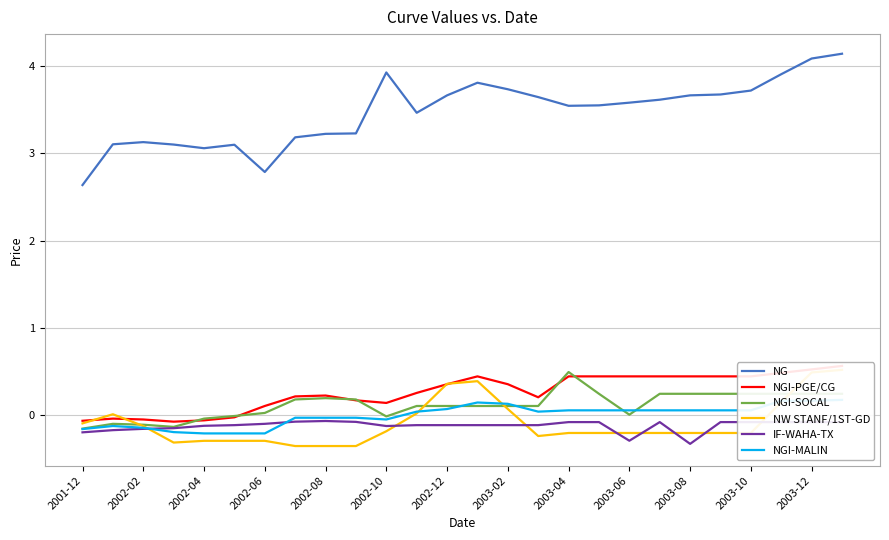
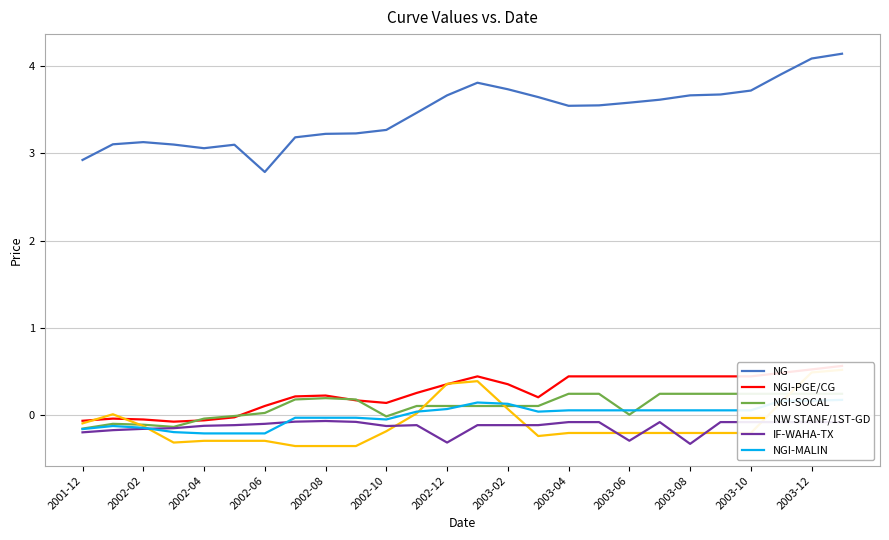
  {
    "NG": {
-     "2001-12": 2.6,
+     "2001-12": 2.9,
      "2002-02": 3.1,
      "2002-04": 3.1,
      "2002-06": 2.8,
      "2002-08": 3.2,
-     "2002-10": 3.9,
+     "2002-10": 3.3,
      "2002-12": 3.7,
      "2003-02": 3.7,
      "2003-04": 3.5,
      "2003-06": 3.6,
      "2003-08": 3.7,
      "2003-10": 3.7,
      "2003-12": 4.1
    },
    "NGI-PGE/CG": {
      "2001-12": -0.1,
      "2002-02": -0.1,
      "2002-06": 0.1,
      "2002-08": 0.2,
      "2002-10": 0.1,
      "2003-02": 0.4,
      "2003-04": 0.4,
      "2003-06": 0.4,
      "2003-08": 0.4
    },
    "NGI-SOCAL": {
      "2002-06": 0.0,
      "2002-08": 0.2,
      "2002-10": 0.0,
      "2002-12": 0.1,
-     "2003-04": 0.5,
+     "2003-04": 0.2,
      "2003-06": 0.0,
      "2003-08": 0.2
    },
    "NW STANF/1ST-GD": {
      "2001-12": -0.1,
      "2002-04": -0.3,
      "2002-06": -0.3,
      "2002-08": -0.4,
      "2002-10": -0.2,
      "2003-02": 0.1,
      "2003-04": -0.2,
      "2003-06": -0.2,
      "2003-08": -0.2
    },
    "IF-WAHA-TX": {
      "2001-12": -0.2,
      "2002-04": -0.1,
      "2002-06": -0.1,
      "2002-08": -0.1,
      "2002-10": -0.1,
-     "2002-12": -0.1,
+     "2002-12": -0.3,
      "2003-02": -0.1,
      "2003-04": -0.1,
      "2003-06": -0.3,
      "2003-08": -0.3
    },
    "NGI-MALIN": {
      "2002-04": -0.2,
      "2002-06": -0.2,
      "2002-08": 0.0,
      "2002-10": -0.1,
      "2002-12": 0.1,
      "2003-04": 0.1,
      "2003-06": 0.1,
      "2003-08": 0.1
    }
  }
